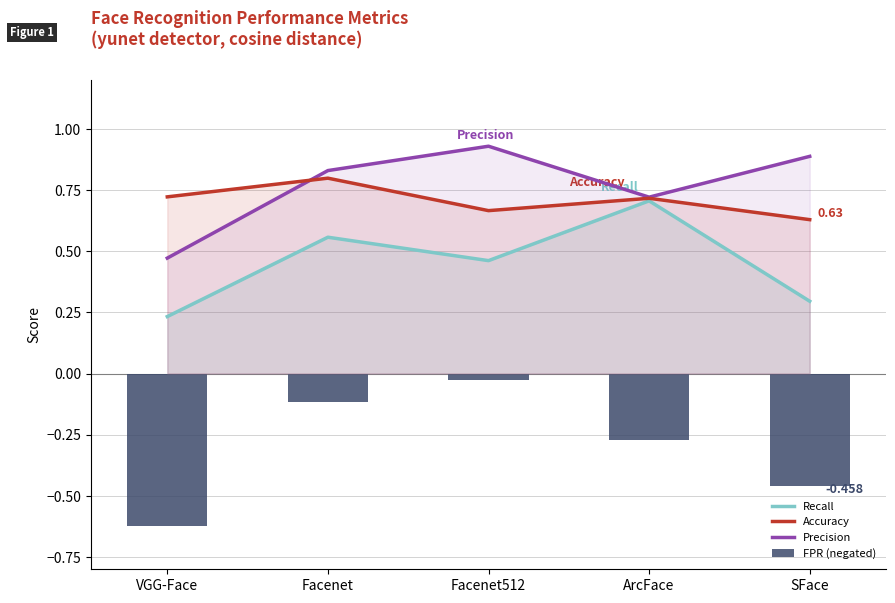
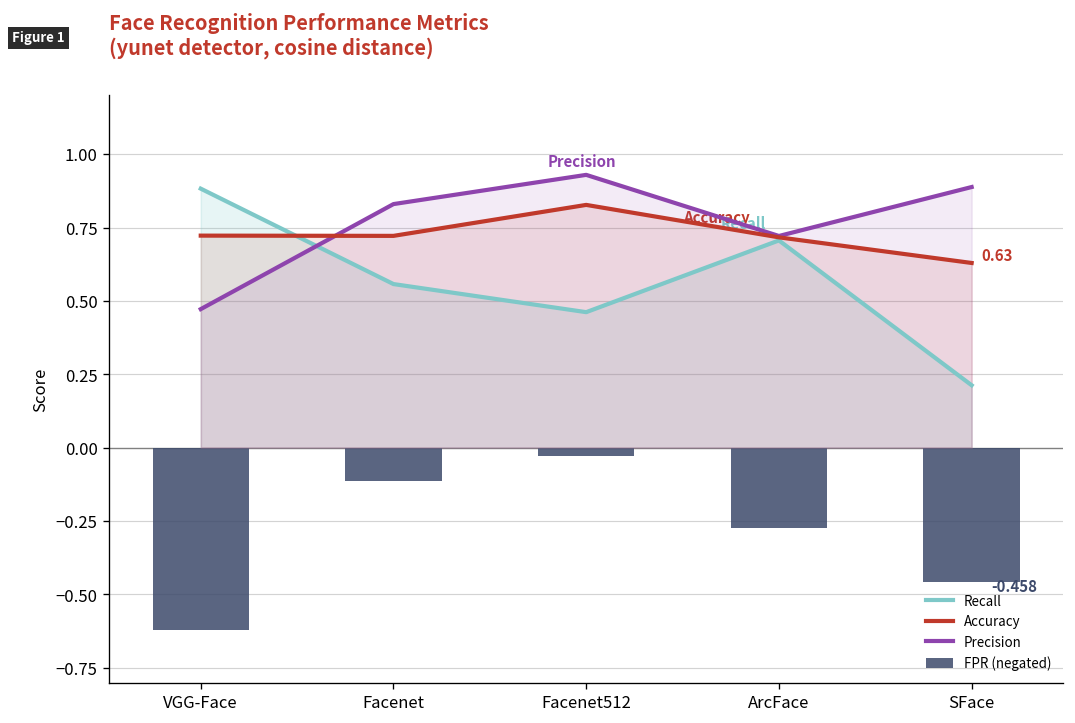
  {
    "Recall": {
-     "VGG-Face": 0.23,
+     "VGG-Face": 0.88,
      "Facenet": 0.56,
      "Facenet512": 0.46,
      "ArcFace": 0.71,
-     "SFace": 0.30
+     "SFace": 0.21
    },
    "FPR (negated)": {
      "SFace": -0.458
    },
    "Accuracy": {
      "VGG-Face": 0.72,
-     "Facenet": 0.80,
-     "Facenet512": 0.67
+     "Facenet": 0.72,
+     "Facenet512": 0.83
    },
    "Precision": {
      "VGG-Face": 0.47,
      "Facenet": 0.83,
      "Facenet512": 0.93,
      "SFace": 0.89
    }
  }
